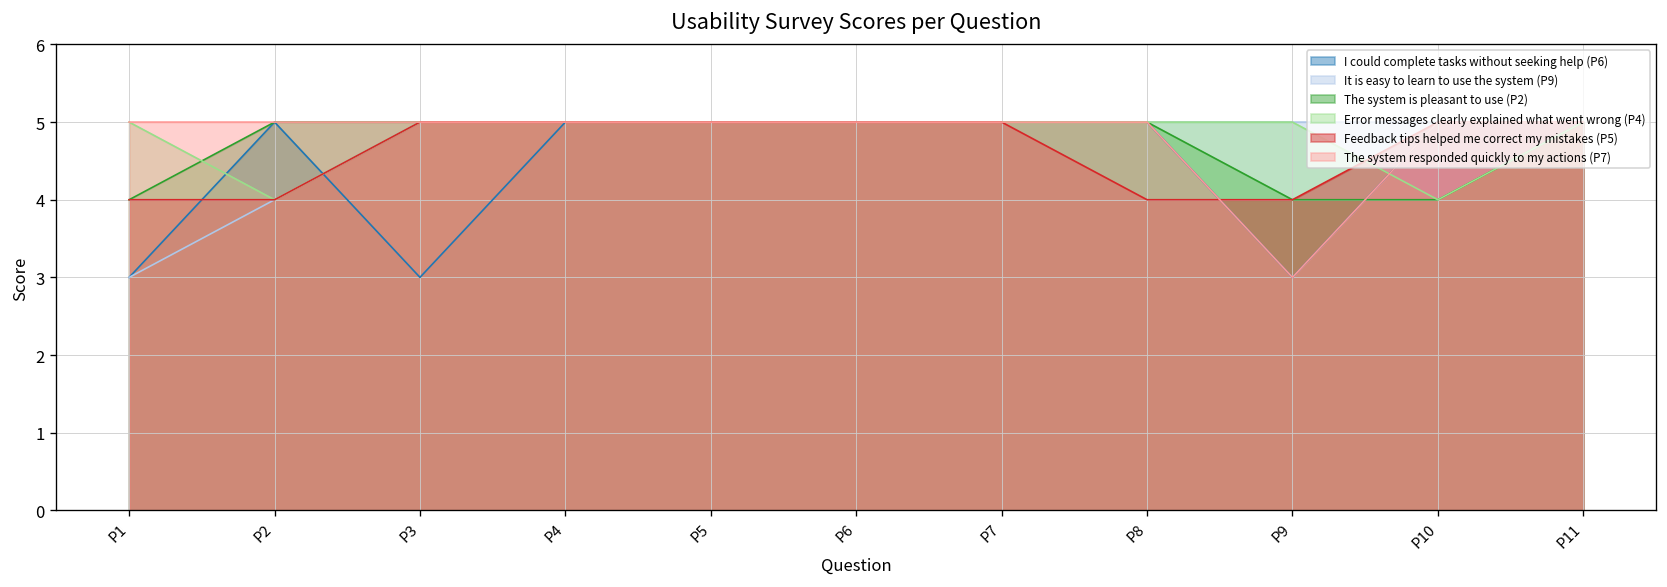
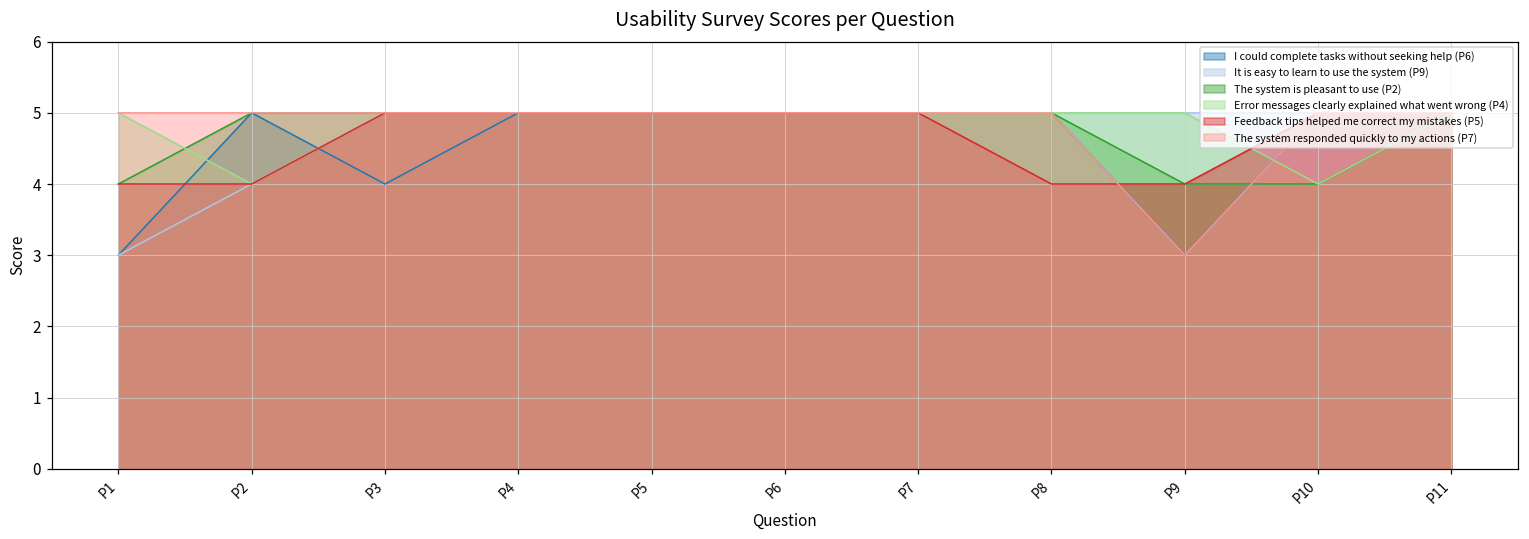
  {
    "I could complete tasks without seeking help (P6)": {
-     "P3": 3
+     "P3": 4
    },
    "Feedback tips helped me correct my mistakes (P5)": {
      "P8": 4
    }
  }
